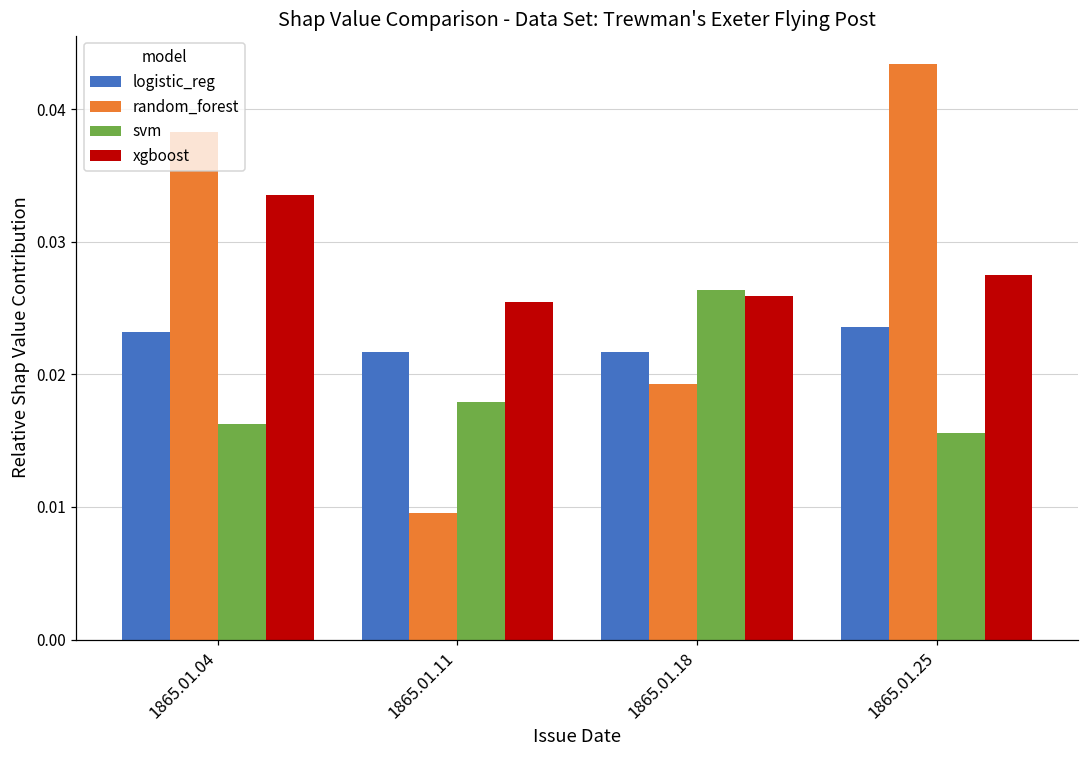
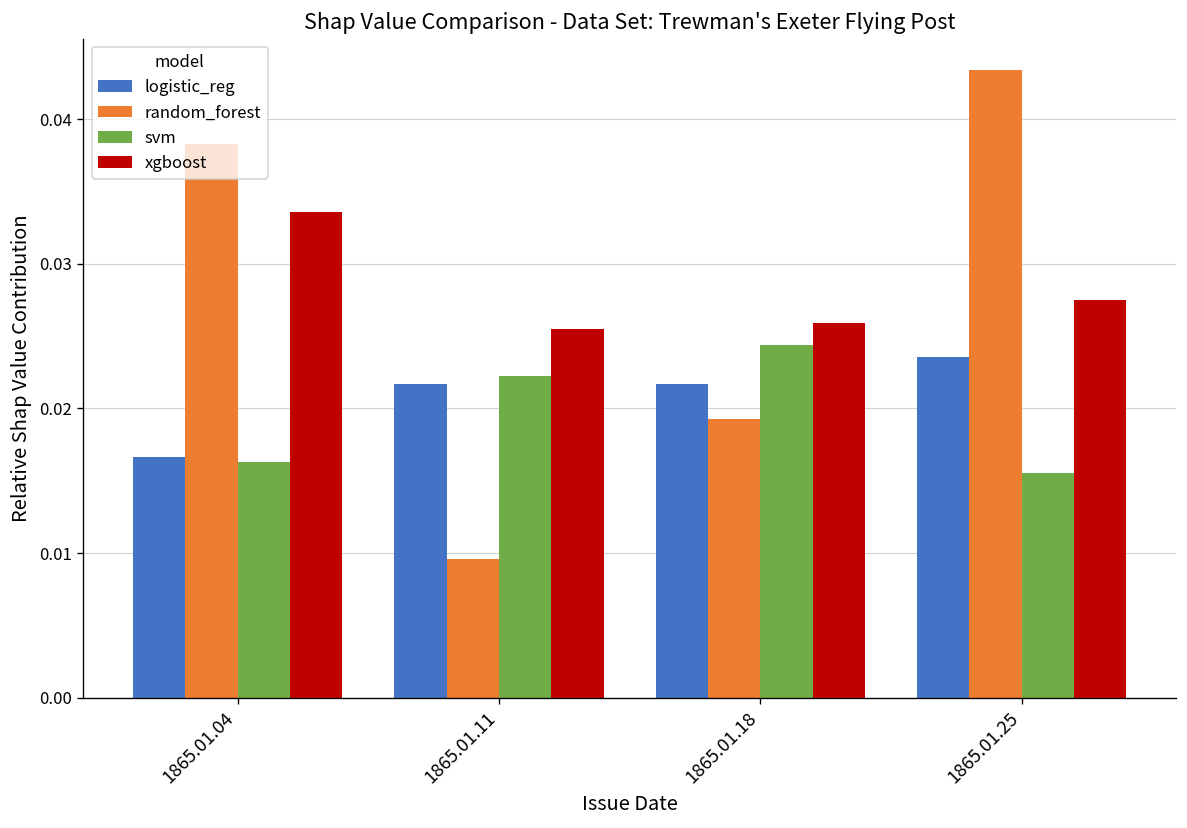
  {
    "logistic_reg": {
-     "1865.01.04": 0.0232,
+     "1865.01.04": 0.0166,
      "1865.01.11": 0.0217,
      "1865.01.18": 0.0217,
      "1865.01.25": 0.0236
    },
    "random_forest": {
      "1865.01.11": 0.0096,
      "1865.01.18": 0.0193,
      "1865.01.25": 0.0434
    },
    "svm": {
      "1865.01.04": 0.0163,
-     "1865.01.11": 0.0179,
-     "1865.01.18": 0.0263,
+     "1865.01.11": 0.0223,
+     "1865.01.18": 0.0244,
      "1865.01.25": 0.0156
    },
    "xgboost": {
      "1865.01.04": 0.0336,
      "1865.01.11": 0.0255,
      "1865.01.18": 0.0259,
      "1865.01.25": 0.0275
    }
  }
